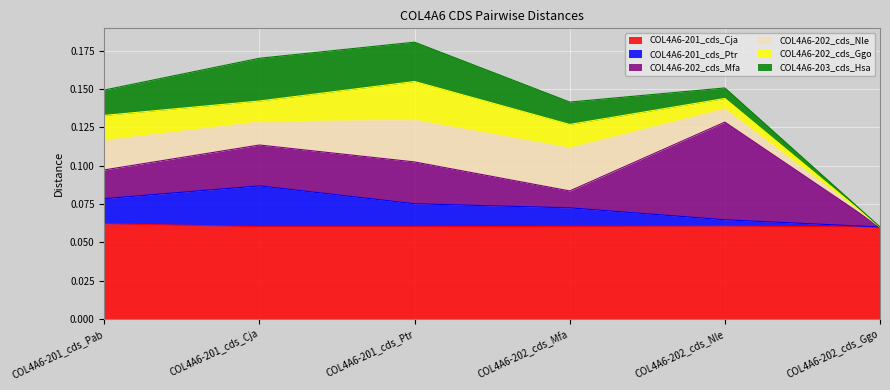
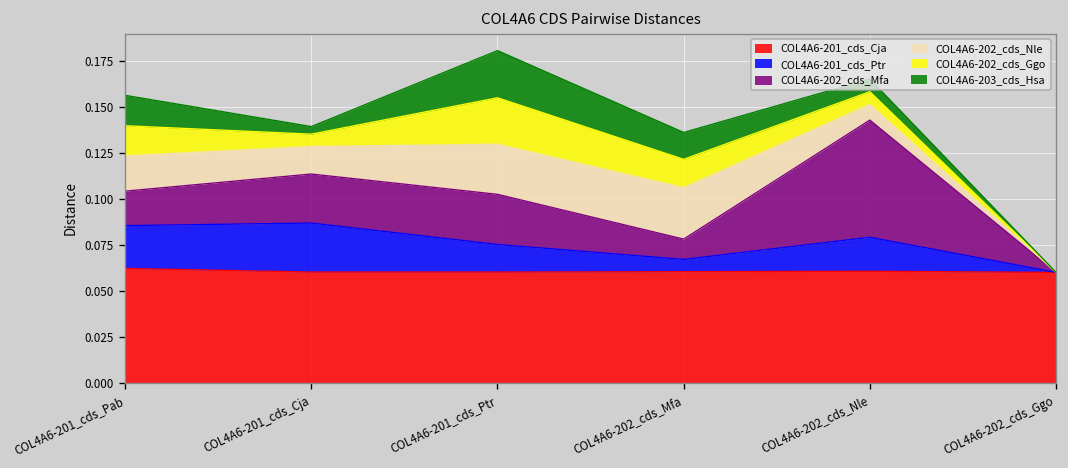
  {
    "COL4A6-201_cds_Cja": {
      "COL4A6-201_cds_Pab": 0.062,
      "COL4A6-201_cds_Cja": 0.060,
      "COL4A6-201_cds_Ptr": 0.060,
      "COL4A6-202_cds_Mfa": 0.060,
      "COL4A6-202_cds_Nle": 0.061
    },
    "COL4A6-201_cds_Ptr": {
-     "COL4A6-201_cds_Pab": 0.016,
+     "COL4A6-201_cds_Pab": 0.023,
      "COL4A6-201_cds_Cja": 0.027,
      "COL4A6-201_cds_Ptr": 0.015,
-     "COL4A6-202_cds_Mfa": 0.012,
-     "COL4A6-202_cds_Nle": 0.004
+     "COL4A6-202_cds_Mfa": 0.007,
+     "COL4A6-202_cds_Nle": 0.018
    },
    "COL4A6-202_cds_Mfa": {
      "COL4A6-201_cds_Pab": 0.019,
      "COL4A6-201_cds_Cja": 0.027,
      "COL4A6-201_cds_Ptr": 0.027,
      "COL4A6-202_cds_Mfa": 0.011,
      "COL4A6-202_cds_Nle": 0.064
    },
    "COL4A6-202_cds_Nle": {
      "COL4A6-201_cds_Pab": 0.019,
      "COL4A6-201_cds_Cja": 0.015,
      "COL4A6-201_cds_Ptr": 0.027,
      "COL4A6-202_cds_Mfa": 0.028,
      "COL4A6-202_cds_Nle": 0.009
    },
    "COL4A6-202_cds_Ggo": {
      "COL4A6-201_cds_Pab": 0.016,
-     "COL4A6-201_cds_Cja": 0.014,
+     "COL4A6-201_cds_Cja": 0.007,
      "COL4A6-201_cds_Ptr": 0.025,
      "COL4A6-202_cds_Mfa": 0.015,
      "COL4A6-202_cds_Nle": 0.007
    },
    "COL4A6-203_cds_Hsa": {
      "COL4A6-201_cds_Pab": 0.017,
-     "COL4A6-201_cds_Cja": 0.028,
+     "COL4A6-201_cds_Cja": 0.004,
      "COL4A6-201_cds_Ptr": 0.026,
      "COL4A6-202_cds_Mfa": 0.015
    }
  }
